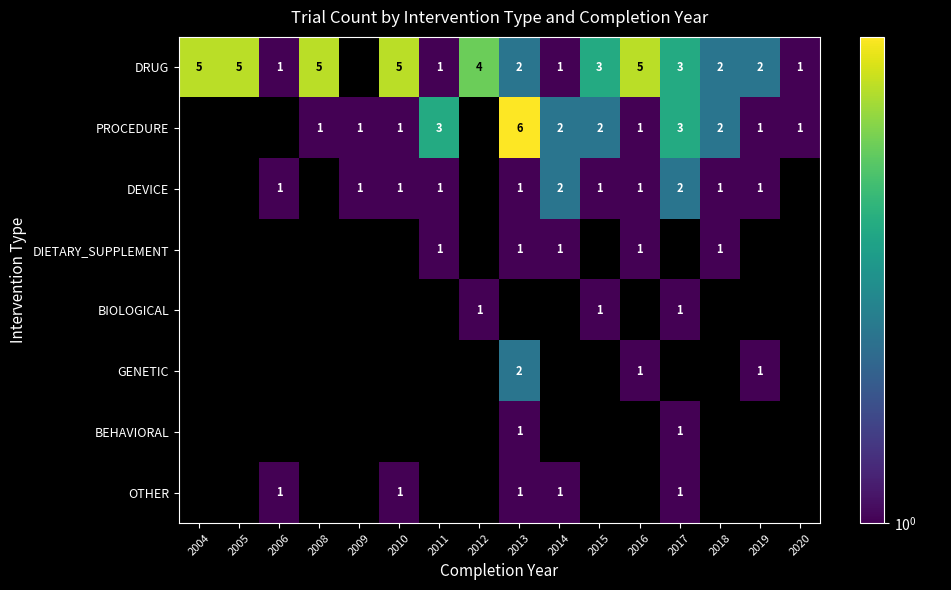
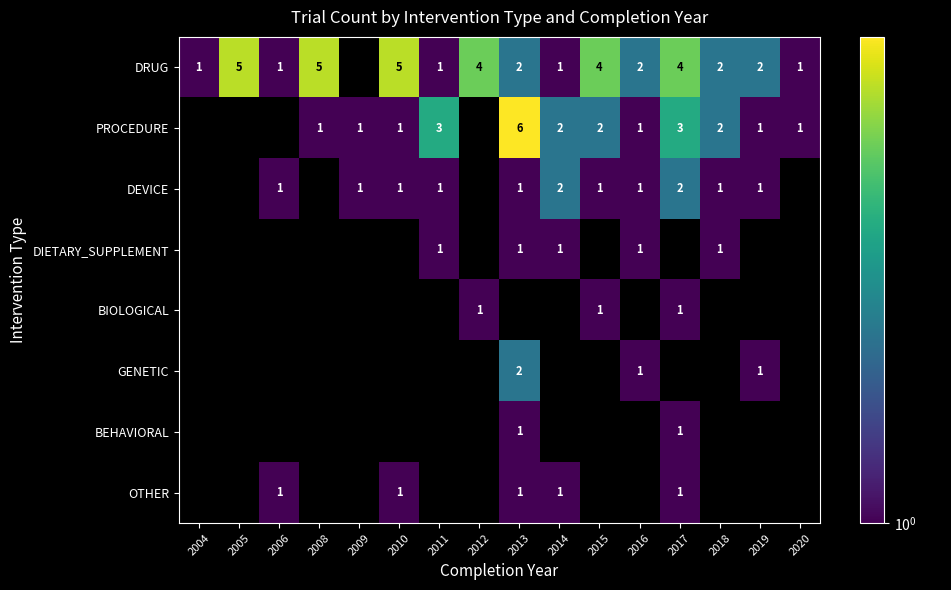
  {
    "DRUG": {
-     "2004": 5,
+     "2004": 1,
      "2005": 5,
      "2006": 1,
      "2008": 5,
      "2010": 5,
      "2011": 1,
      "2012": 4,
      "2013": 2,
      "2014": 1,
-     "2015": 3,
-     "2016": 5,
-     "2017": 3,
+     "2015": 4,
+     "2016": 2,
+     "2017": 4,
      "2018": 2,
      "2019": 2,
      "2020": 1
    },
    "PROCEDURE": {
      "2008": 1,
      "2009": 1,
      "2010": 1,
      "2011": 3,
      "2013": 6,
      "2014": 2,
      "2015": 2,
      "2016": 1,
      "2017": 3,
      "2018": 2,
      "2019": 1,
      "2020": 1
    },
    "DEVICE": {
      "2006": 1,
      "2009": 1,
      "2010": 1,
      "2011": 1,
      "2013": 1,
      "2014": 2,
      "2015": 1,
      "2016": 1,
      "2017": 2,
      "2018": 1,
      "2019": 1
    },
    "DIETARY_SUPPLEMENT": {
      "2011": 1,
      "2013": 1,
      "2014": 1,
      "2016": 1,
      "2018": 1
    },
    "BIOLOGICAL": {
      "2012": 1,
      "2015": 1,
      "2017": 1
    },
    "GENETIC": {
      "2013": 2,
      "2016": 1,
      "2019": 1
    },
    "BEHAVIORAL": {
      "2013": 1,
      "2017": 1
    },
    "OTHER": {
      "2006": 1,
      "2010": 1,
      "2013": 1,
      "2014": 1,
      "2017": 1
    }
  }
